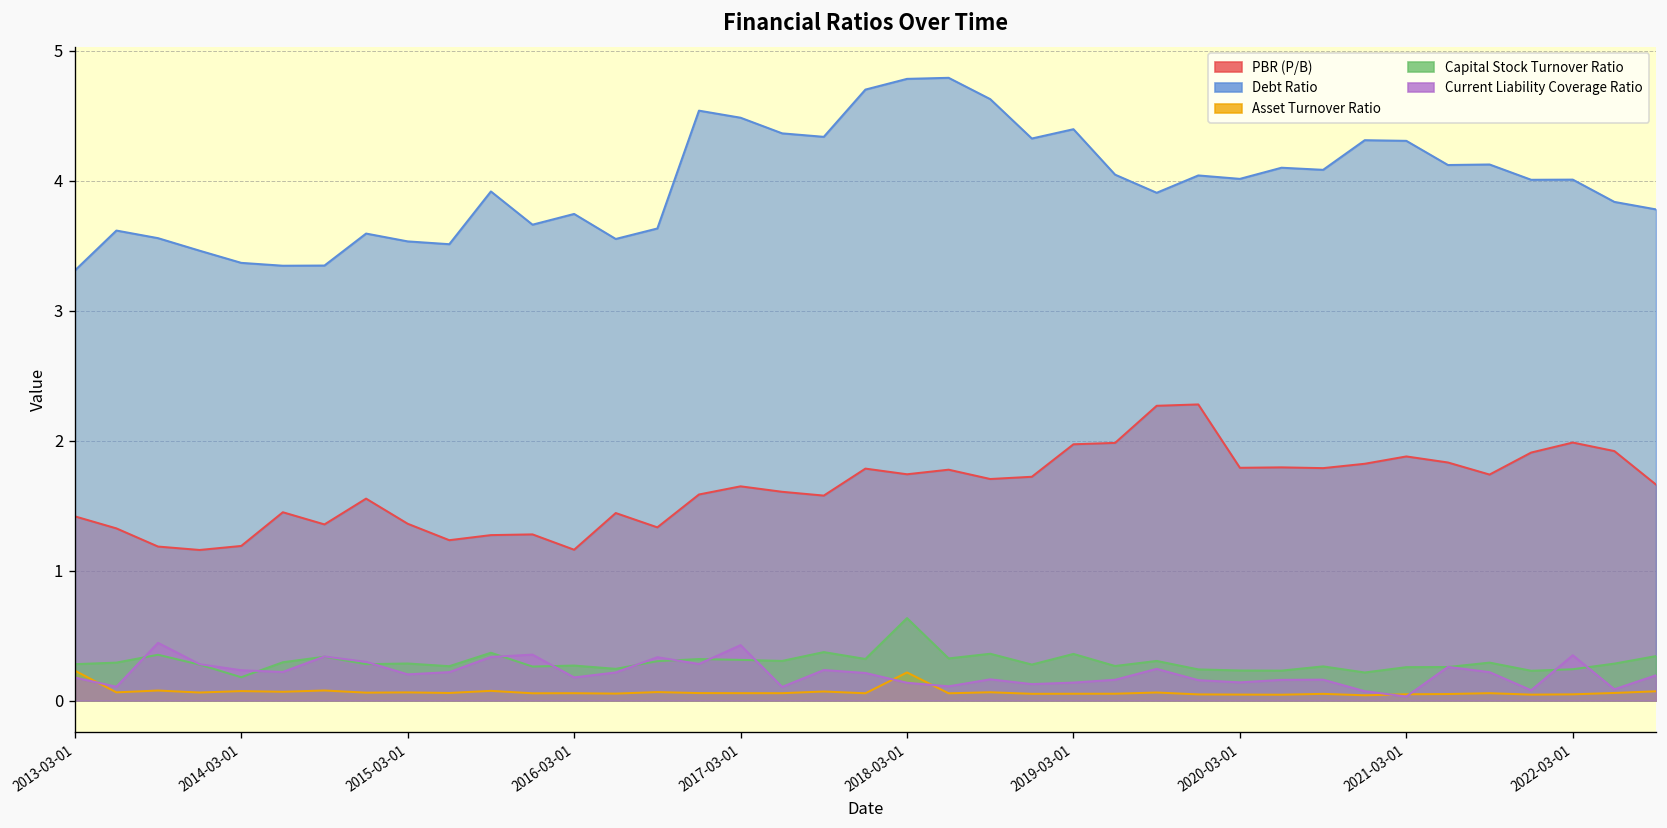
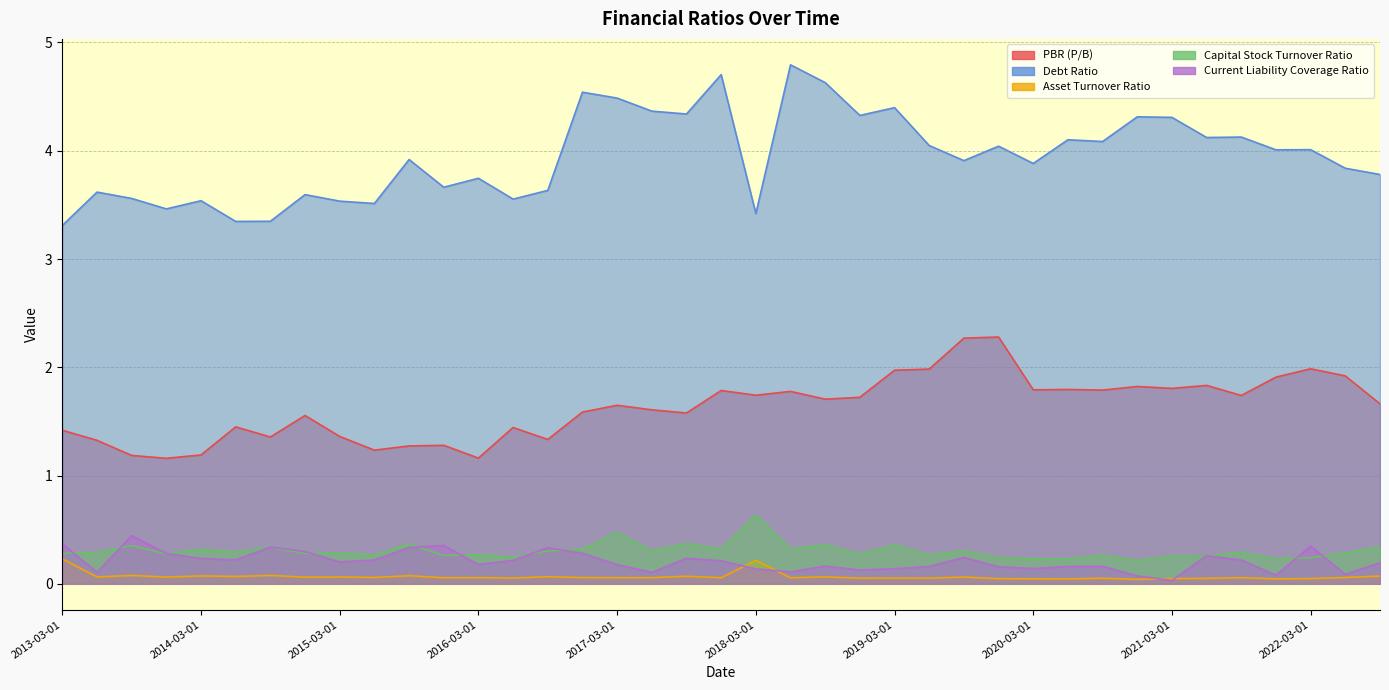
  {
    "PBR (P/B)": {
      "2013-03-01": 1.42,
      "2014-03-01": 1.19,
      "2015-03-01": 1.36,
      "2016-03-01": 1.16,
      "2017-03-01": 1.65,
      "2018-03-01": 1.74,
      "2019-03-01": 1.97,
      "2020-03-01": 1.79,
-     "2021-03-01": 1.88,
+     "2021-03-01": 1.80,
      "2022-03-01": 1.99
    },
    "Debt Ratio": {
      "2013-03-01": 3.31,
-     "2014-03-01": 3.37,
+     "2014-03-01": 3.54,
      "2015-03-01": 3.53,
      "2016-03-01": 3.75,
      "2017-03-01": 4.49,
-     "2018-03-01": 4.79,
+     "2018-03-01": 3.42,
      "2019-03-01": 4.40,
-     "2020-03-01": 4.02,
+     "2020-03-01": 3.88,
      "2021-03-01": 4.31,
      "2022-03-01": 4.01
    },
    "Asset Turnover Ratio": {
      "2013-03-01": 0.23,
      "2014-03-01": 0.07,
      "2015-03-01": 0.06,
      "2016-03-01": 0.06,
      "2017-03-01": 0.06,
      "2018-03-01": 0.22,
      "2019-03-01": 0.05,
      "2020-03-01": 0.05,
      "2022-03-01": 0.05
    },
    "Capital Stock Turnover Ratio": {
      "2013-03-01": 0.28,
-     "2014-03-01": 0.18,
+     "2014-03-01": 0.32,
      "2015-03-01": 0.29,
      "2016-03-01": 0.27,
-     "2017-03-01": 0.31,
+     "2017-03-01": 0.48,
      "2018-03-01": 0.63,
      "2019-03-01": 0.36,
      "2020-03-01": 0.23,
      "2021-03-01": 0.26,
      "2022-03-01": 0.24
    },
    "Current Liability Coverage Ratio": {
-     "2013-03-01": 0.18,
+     "2013-03-01": 0.37,
      "2014-03-01": 0.23,
      "2015-03-01": 0.20,
      "2016-03-01": 0.18,
-     "2017-03-01": 0.43,
+     "2017-03-01": 0.18,
      "2018-03-01": 0.14,
      "2019-03-01": 0.14,
      "2020-03-01": 0.14,
      "2022-03-01": 0.35
    }
  }
